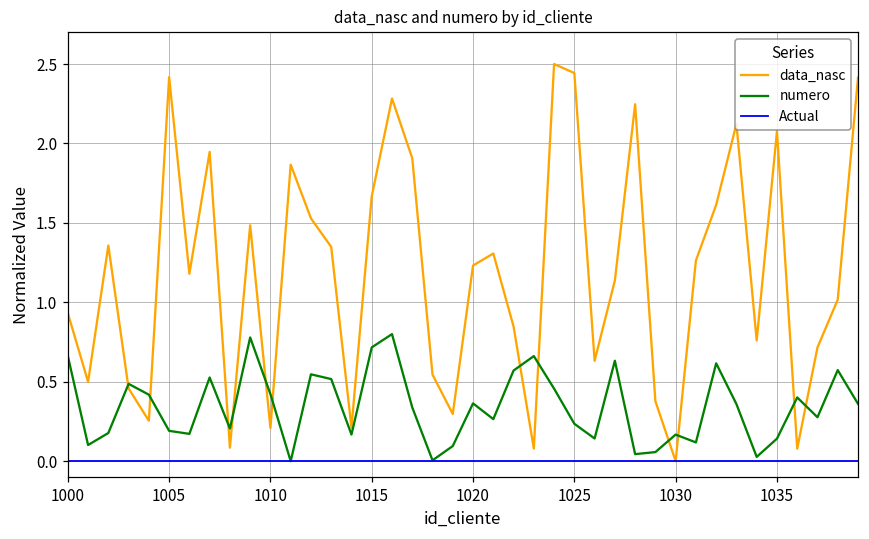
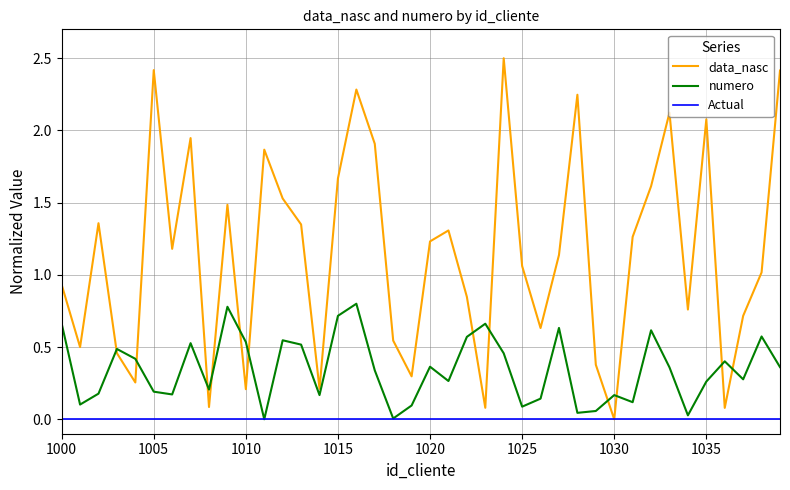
  {
    "data_nasc": {
      "1000": 0.93,
      "1005": 2.42,
      "1010": 0.21,
      "1015": 1.67,
      "1020": 1.23,
-     "1025": 2.44,
+     "1025": 1.06,
      "1035": 2.08
    },
    "numero": {
      "1000": 0.66,
      "1005": 0.19,
-     "1010": 0.42,
+     "1010": 0.54,
      "1015": 0.72,
      "1020": 0.36,
-     "1025": 0.24,
+     "1025": 0.09,
      "1030": 0.17,
-     "1035": 0.14
+     "1035": 0.26
    },
    "Actual": {
      "1000": 0.00,
      "1005": 0.00,
      "1010": 0.00,
      "1015": 0.00,
      "1020": 0.00,
      "1025": 0.00,
      "1035": 0.00
    }
  }
